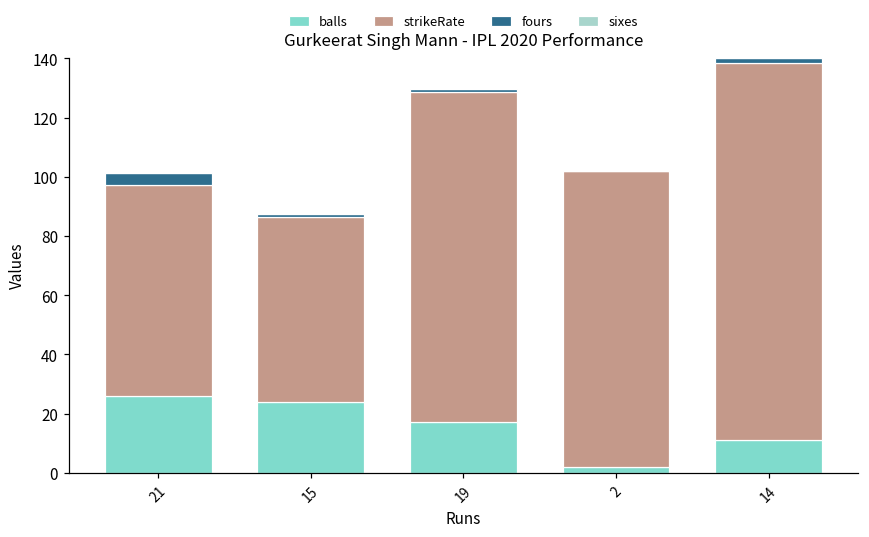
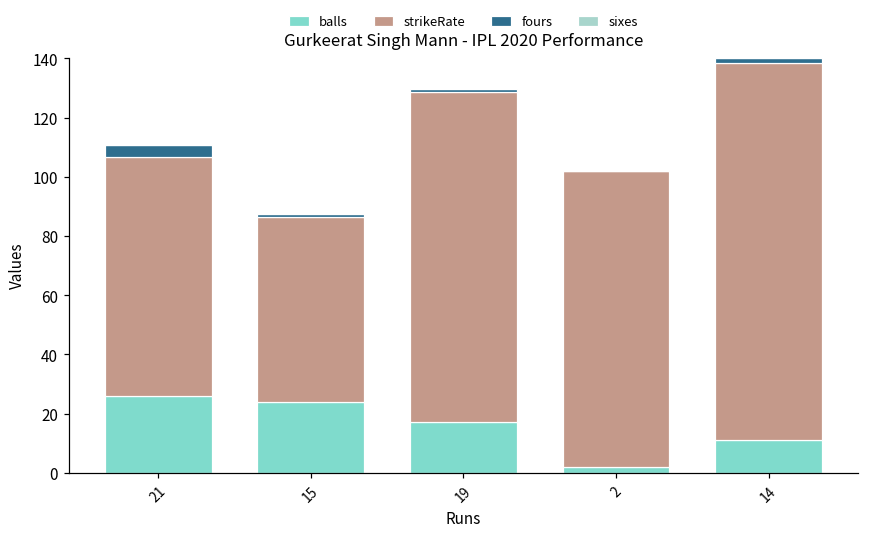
  {
    "strikeRate": {
-     "21": 71,
+     "21": 81,
      "15": 63,
      "19": 112,
      "2": 100,
      "14": 127
    }
  }
